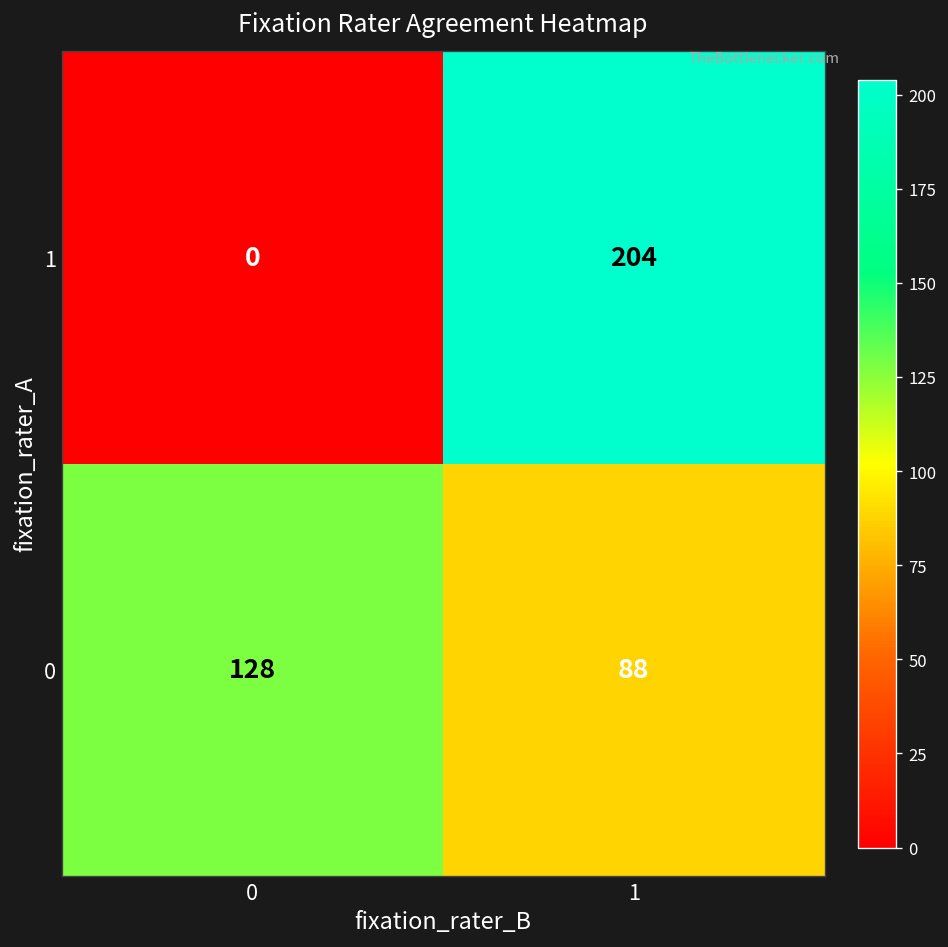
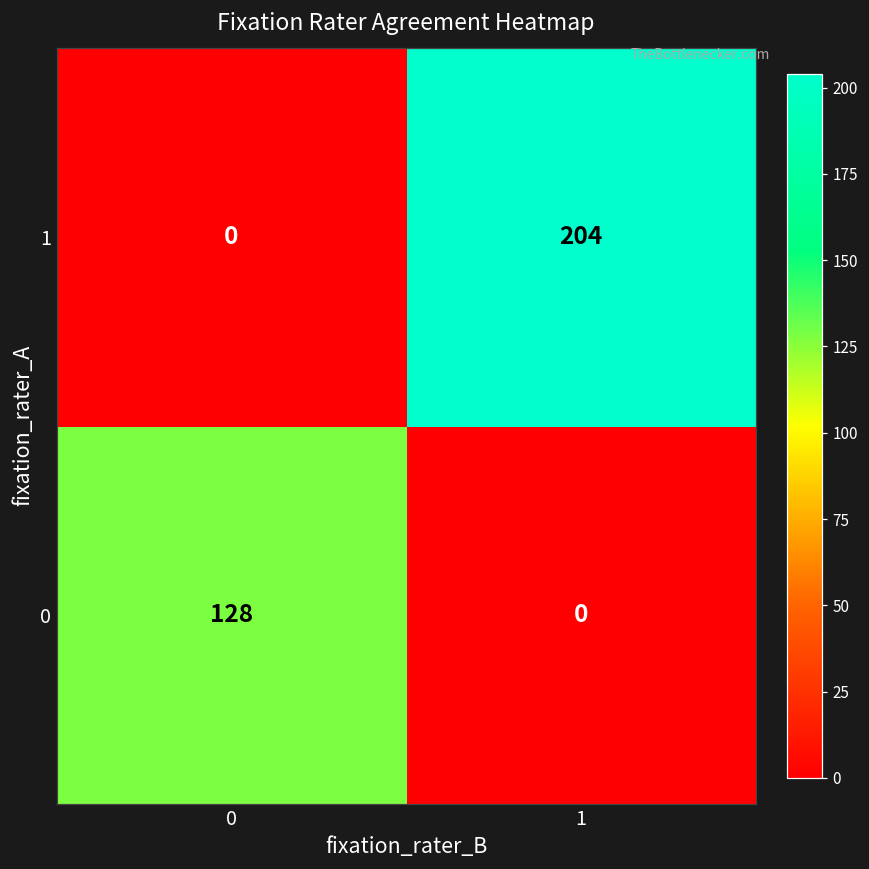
  {
    "1": {
      "0": 0
    },
    "0": {
      "0": 128,
-     "1": 88
+     "1": 0
    }
  }
